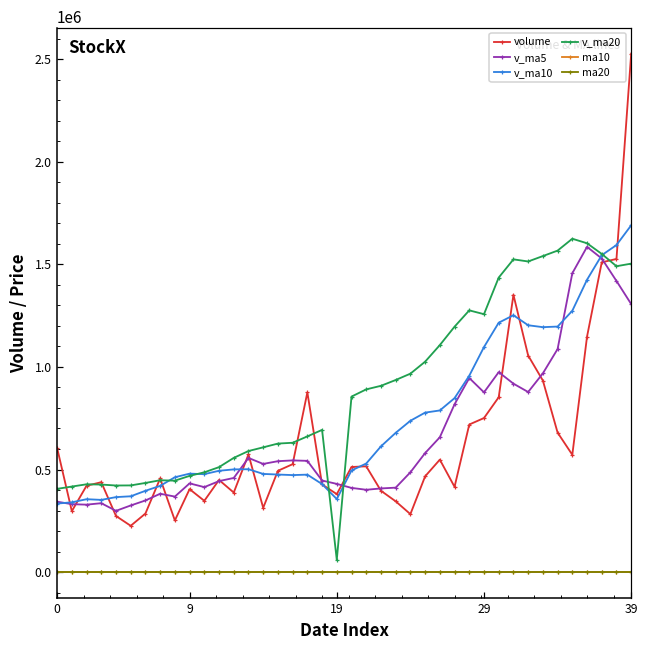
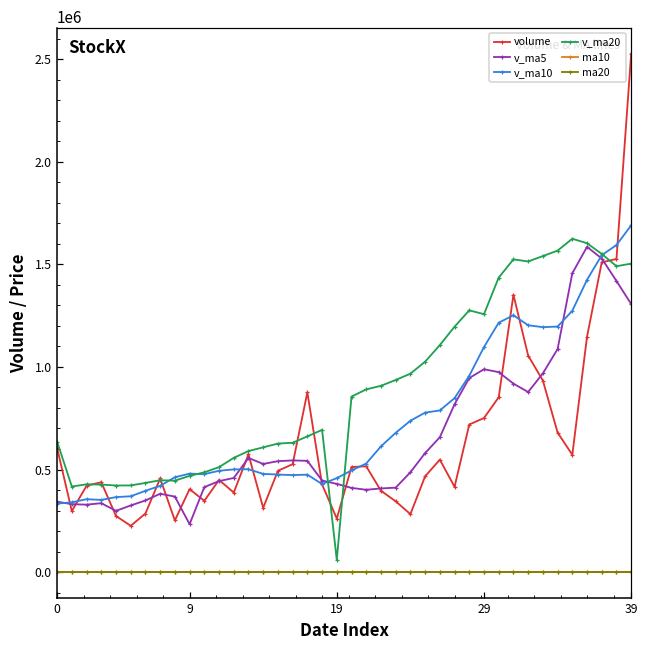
  {
    "volume": {
      "0": 610000,
      "9": 400000,
-     "19": 380000,
+     "19": 260000,
      "29": 750000,
      "39": 2530000
    },
    "v_ma5": {
-     "9": 430000,
+     "9": 230000,
      "19": 430000,
-     "29": 880000,
+     "29": 990000,
      "39": 1310000
    },
    "v_ma10": {
-     "19": 360000,
+     "19": 460000,
      "29": 1100000,
      "39": 1690000
    },
    "v_ma20": {
-     "0": 410000,
+     "0": 640000,
      "19": 60000,
      "29": 1260000,
      "39": 1500000
    },
    "ma20": {
      "0": 0,
      "9": 0,
      "19": 0,
      "29": 0,
      "39": 0
    }
  }
